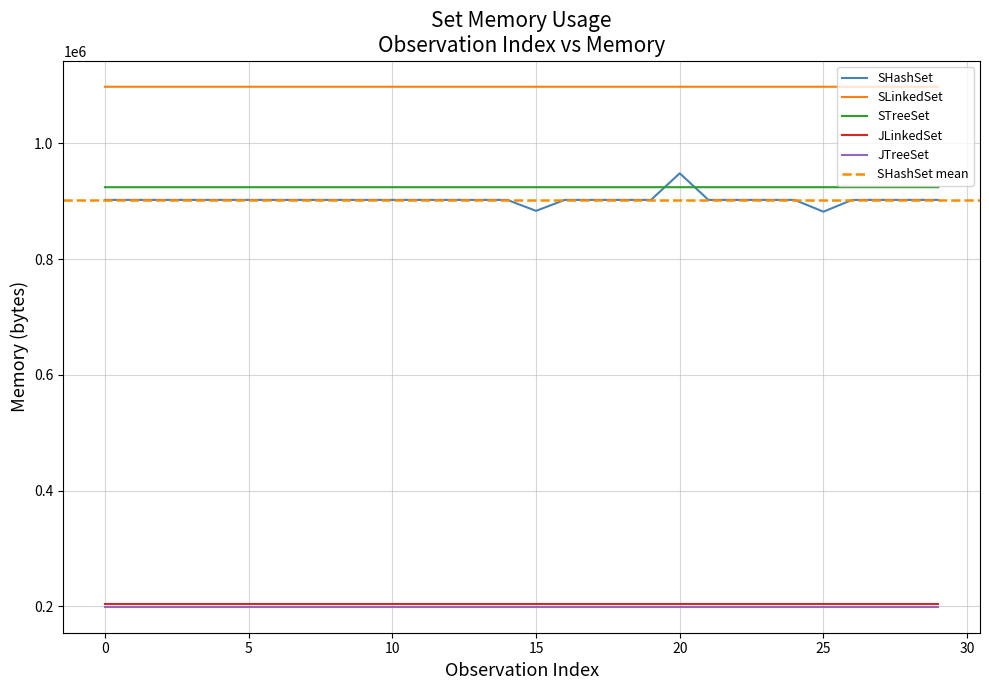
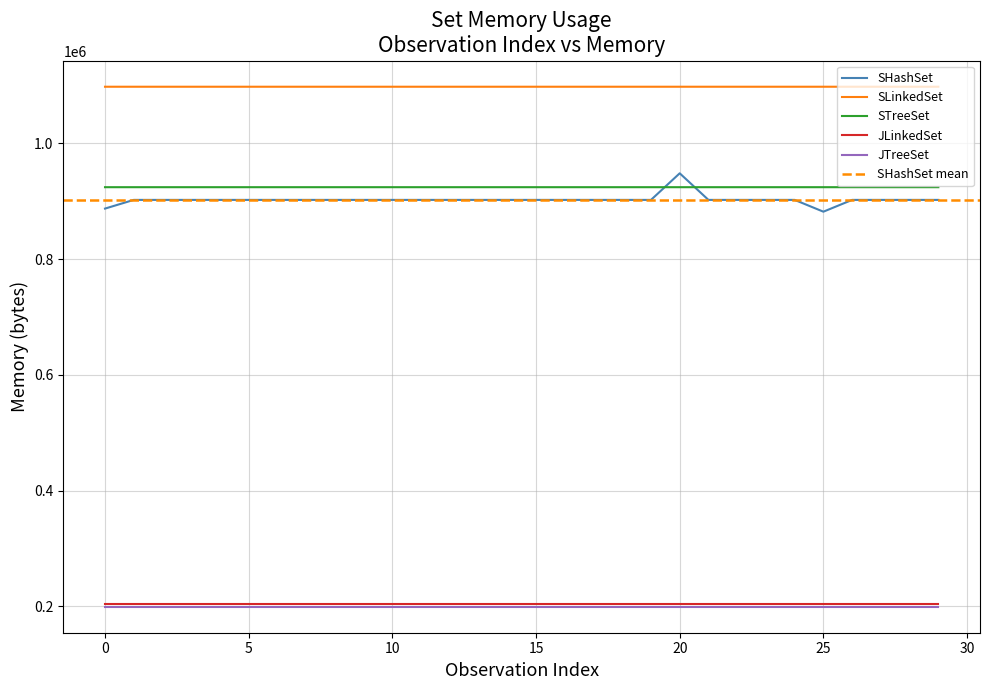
  {
    "SHashSet": {
-     "0": 900000,
+     "0": 890000,
      "5": 900000,
      "10": 900000,
-     "15": 880000,
+     "15": 900000,
      "20": 950000,
      "25": 880000
    },
    "SLinkedSet": {
      "0": 1100000,
      "5": 1100000,
      "10": 1100000,
      "15": 1100000,
      "20": 1100000,
      "25": 1100000
    },
    "STreeSet": {
      "0": 920000,
      "5": 920000,
      "10": 920000,
      "15": 920000,
      "20": 920000,
      "25": 920000
    }
  }
